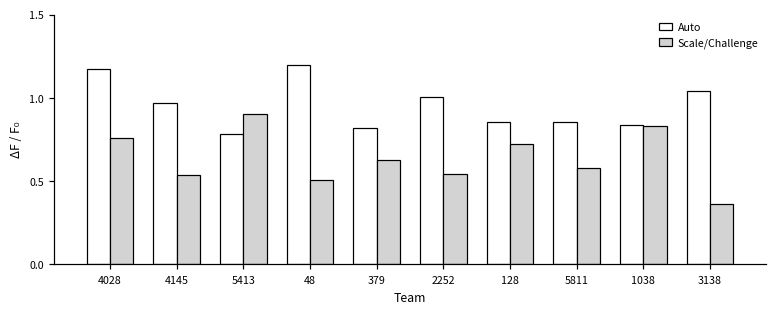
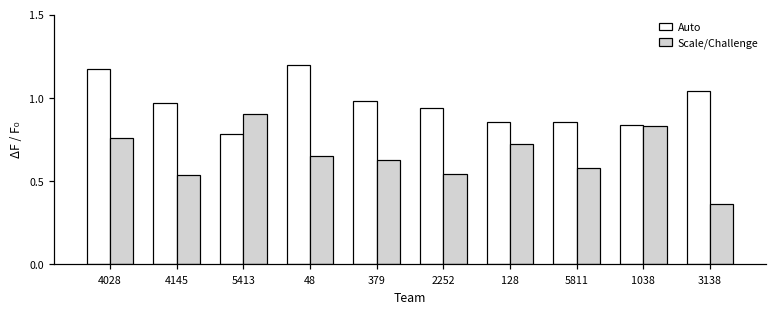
  {
    "Auto": {
      "4028": 1.17,
      "4145": 0.97,
      "5413": 0.78,
      "48": 1.20,
-     "379": 0.82,
-     "2252": 1.00,
+     "379": 0.98,
+     "2252": 0.94,
      "128": 0.85,
      "5811": 0.85,
      "1038": 0.84,
      "3138": 1.04
    },
    "Scale/Challenge": {
      "4028": 0.76,
      "4145": 0.53,
      "5413": 0.90,
-     "48": 0.51,
+     "48": 0.65,
      "379": 0.63,
      "2252": 0.54,
      "128": 0.72,
      "5811": 0.58,
      "1038": 0.83,
      "3138": 0.36
    }
  }
